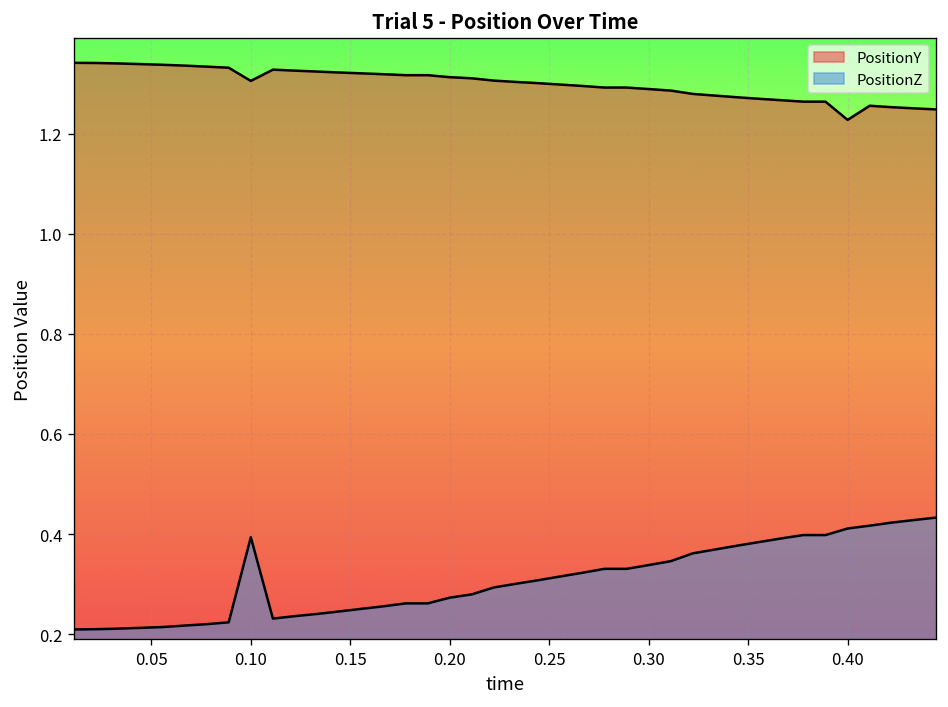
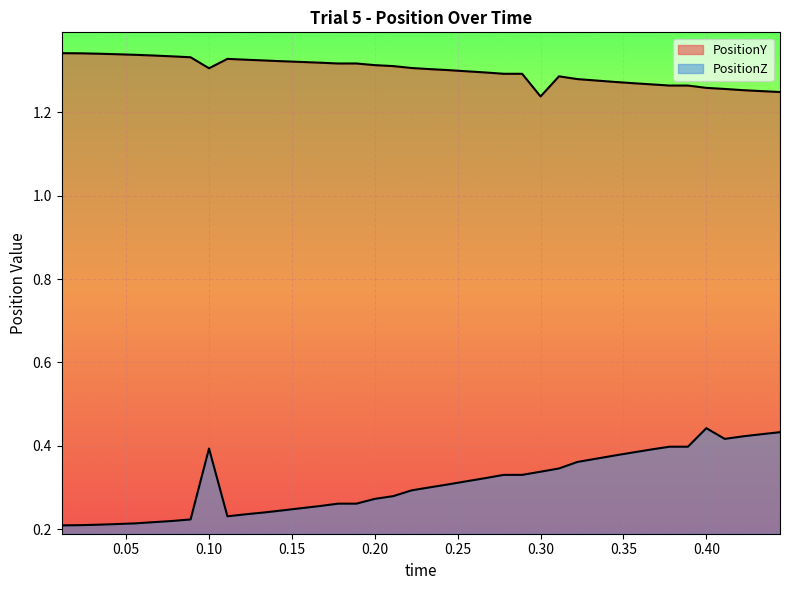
  {
    "PositionY": {
      "0.10": 1.31,
      "0.20": 1.31,
-     "0.30": 1.29,
-     "0.40": 1.23
+     "0.30": 1.24,
+     "0.40": 1.26
    },
    "PositionZ": {
      "0.10": 0.39,
      "0.20": 0.27,
      "0.30": 0.34,
-     "0.40": 0.41
+     "0.40": 0.44
    }
  }
